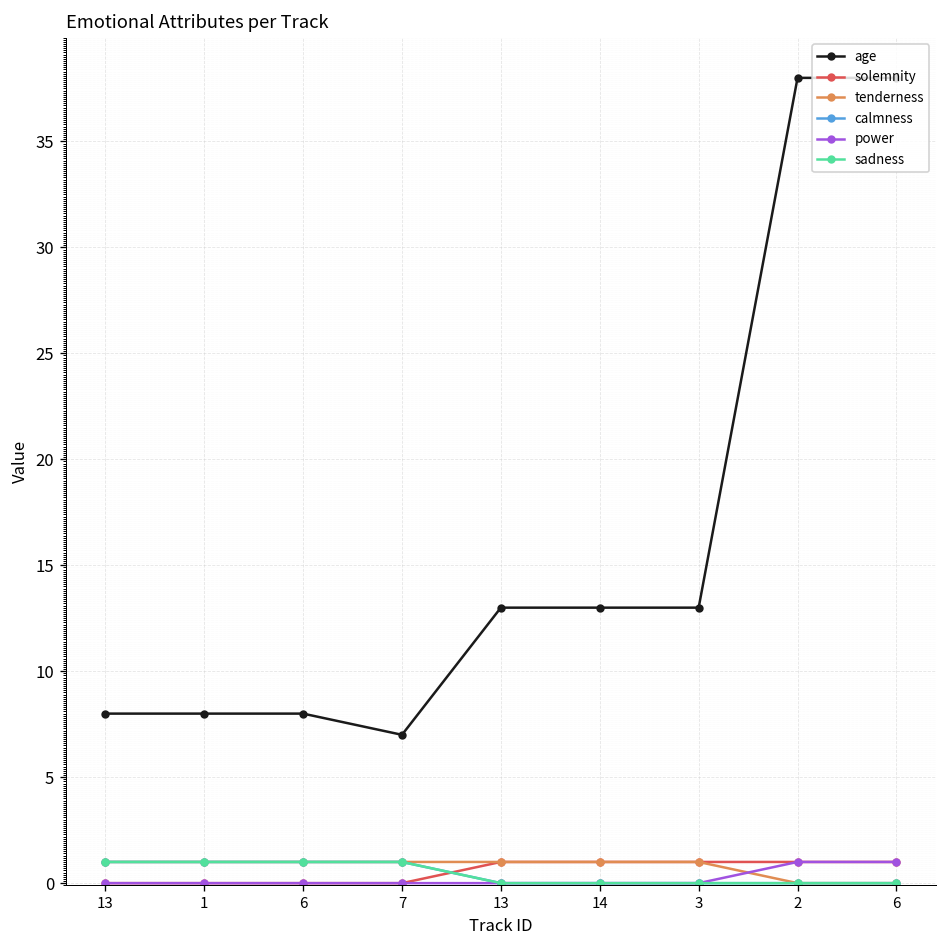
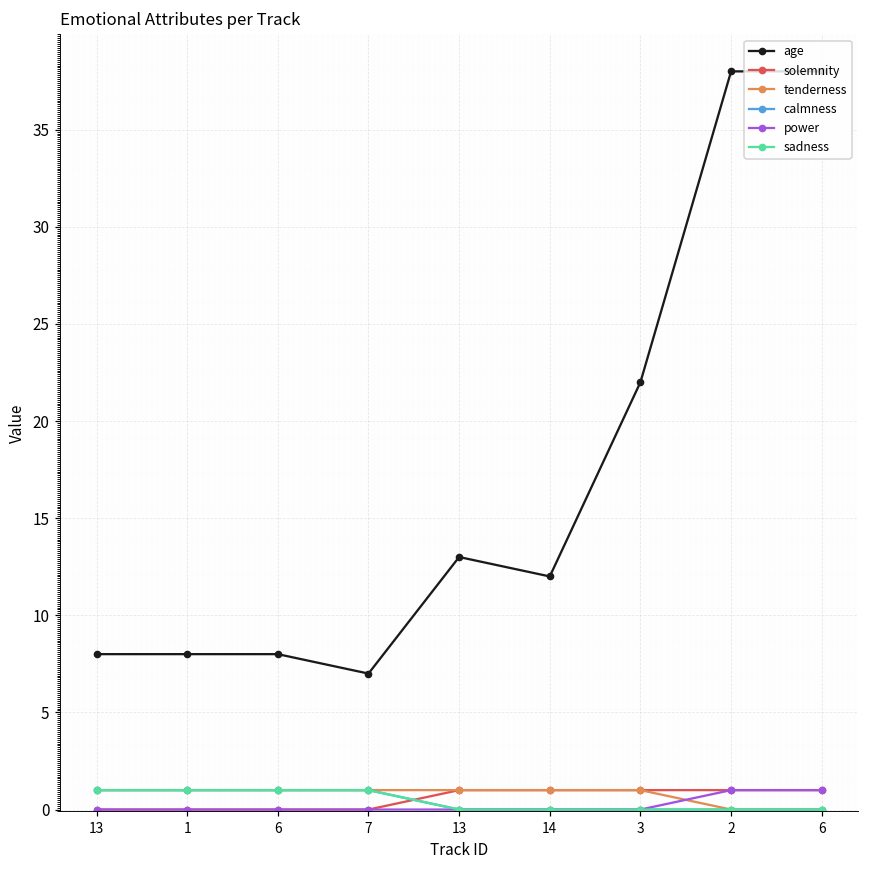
  {
    "age": {
      "1": 8,
      "7": 7,
-     "14": 13,
-     "3": 13,
+     "14": 12,
+     "3": 22,
      "2": 38
    }
  }
